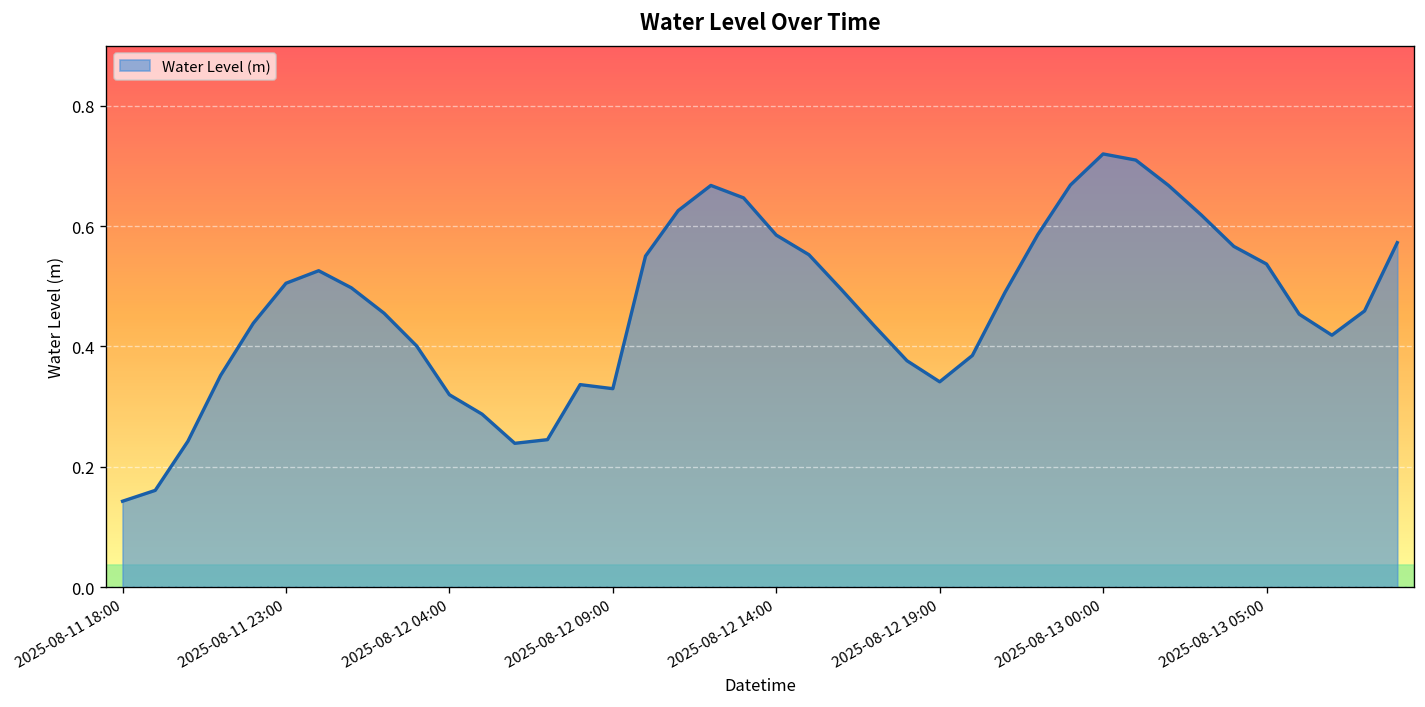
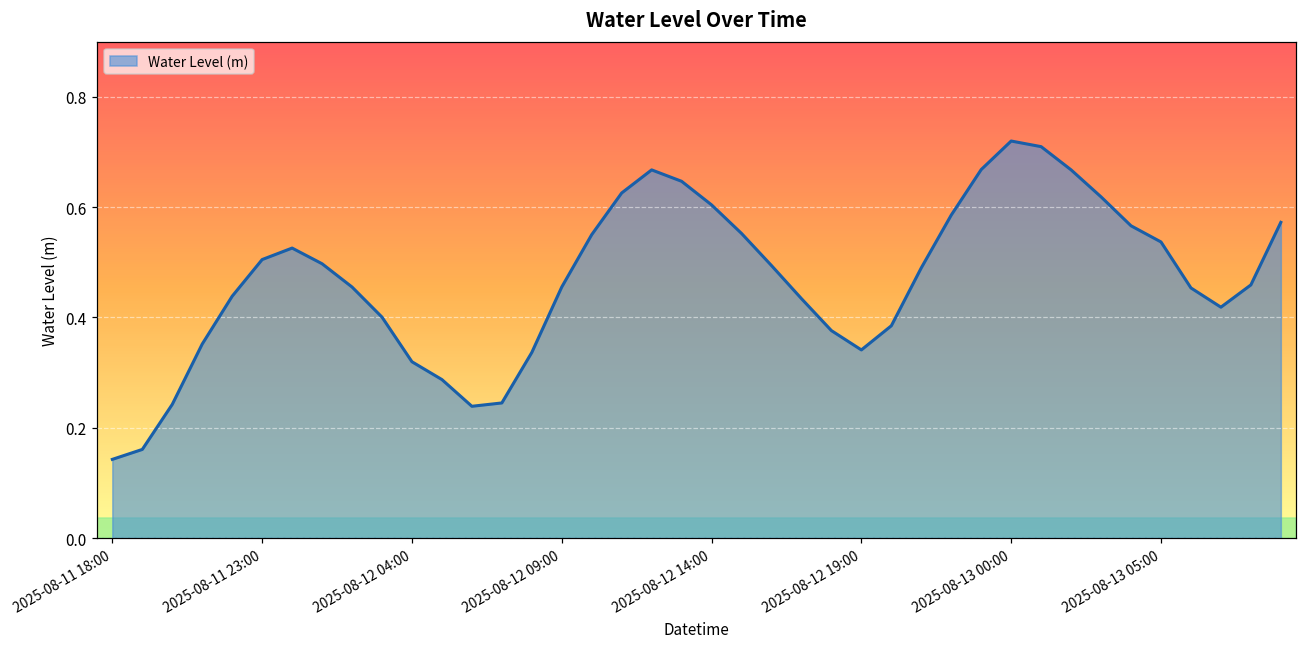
  {
    "2025-08-11 18:00": 0.14,
    "2025-08-11 23:00": 0.51,
    "2025-08-12 04:00": 0.32,
-   "2025-08-12 09:00": 0.33,
-   "2025-08-12 14:00": 0.59,
+   "2025-08-12 09:00": 0.46,
+   "2025-08-12 14:00": 0.60,
    "2025-08-12 19:00": 0.34,
    "2025-08-13 00:00": 0.72,
    "2025-08-13 05:00": 0.54
  }
